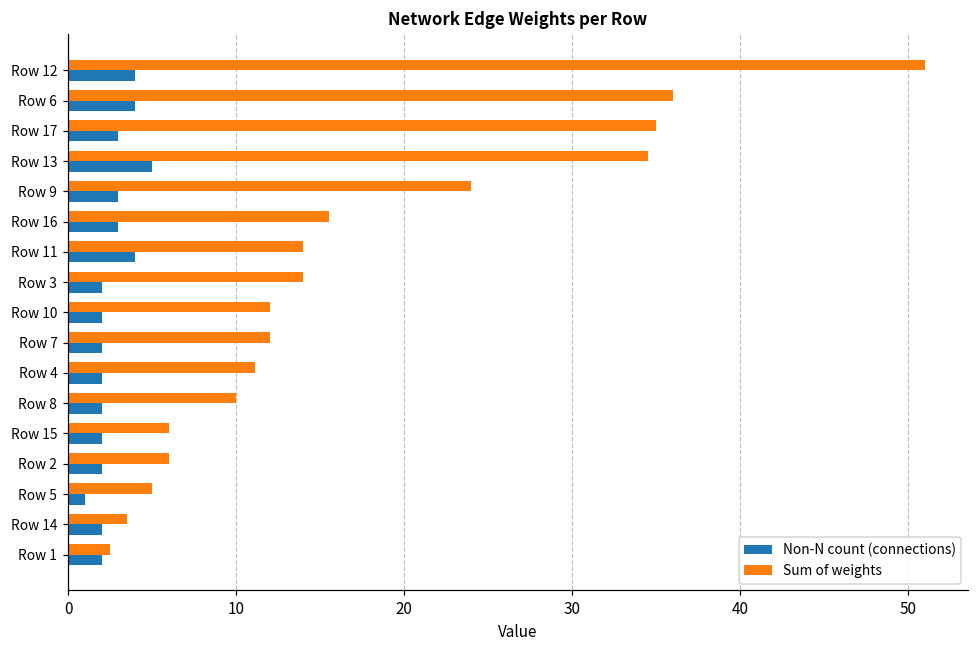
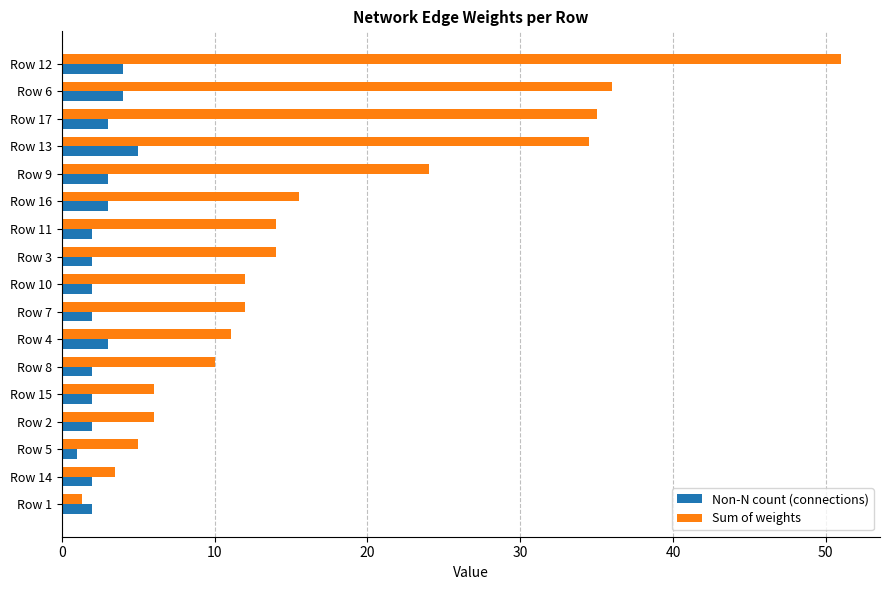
  {
    "Non-N count (connections)": {
      "Row 12": 4,
      "Row 6": 4,
      "Row 17": 3,
      "Row 13": 5,
      "Row 9": 3,
      "Row 16": 3,
-     "Row 11": 4,
+     "Row 11": 2,
      "Row 3": 2,
      "Row 10": 2,
      "Row 7": 2,
-     "Row 4": 2,
+     "Row 4": 3,
      "Row 8": 2,
      "Row 15": 2,
      "Row 2": 2,
      "Row 5": 1,
      "Row 14": 2,
      "Row 1": 2
    },
    "Sum of weights": {
      "Row 12": 51.0,
      "Row 6": 36.0,
      "Row 17": 35.0,
      "Row 13": 34.5,
      "Row 9": 24.0,
      "Row 16": 15.5,
      "Row 11": 14.0,
      "Row 3": 14.0,
      "Row 10": 12.0,
      "Row 7": 12.0,
      "Row 4": 11.1,
      "Row 8": 10.0,
      "Row 15": 6.0,
      "Row 2": 6.0,
      "Row 5": 5.0,
      "Row 14": 3.5,
-     "Row 1": 2.5
+     "Row 1": 1.3
    }
  }
